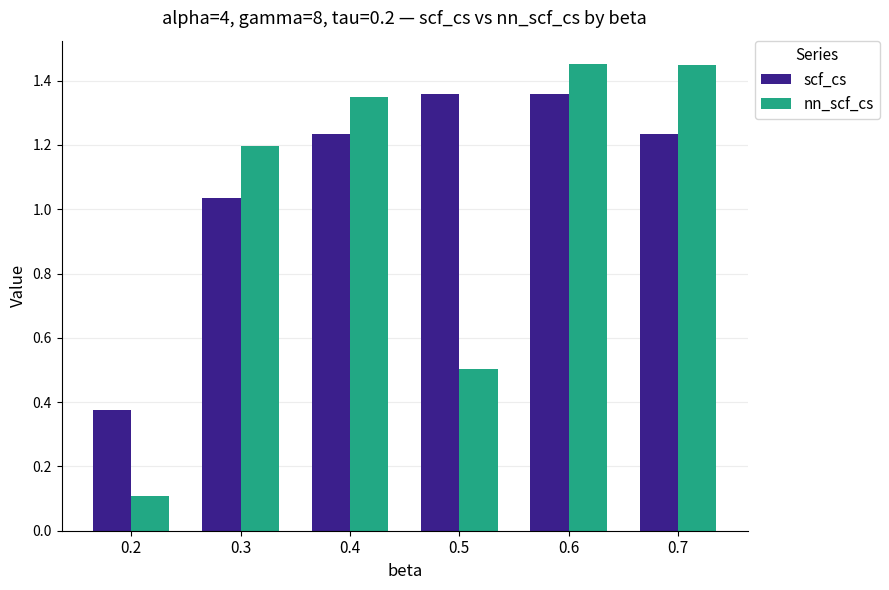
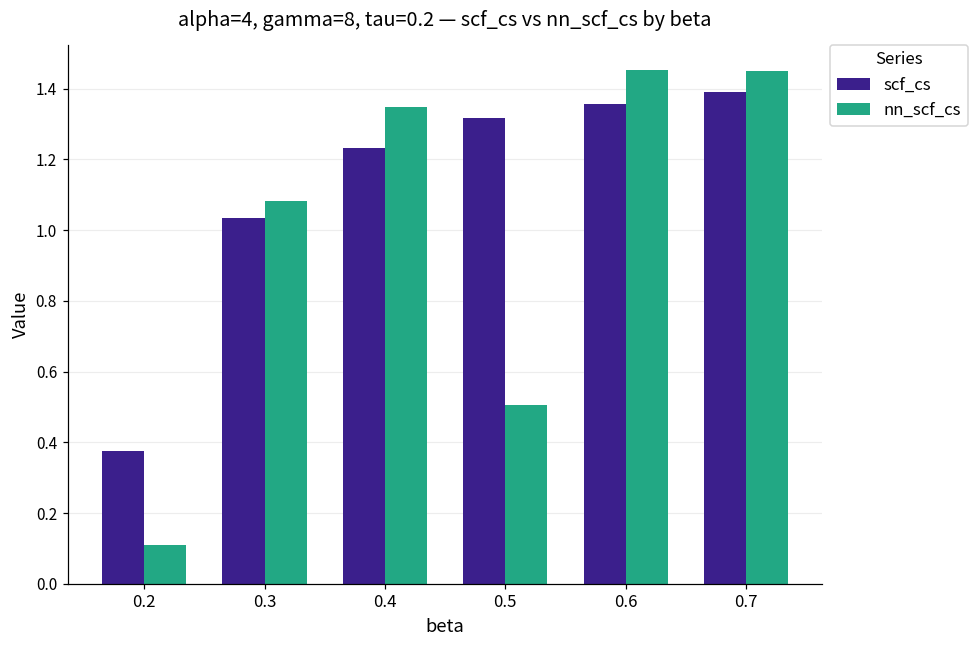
  {
    "scf_cs": {
      "0.2": 0.38,
      "0.3": 1.03,
      "0.4": 1.23,
-     "0.5": 1.36,
+     "0.5": 1.32,
      "0.6": 1.36,
-     "0.7": 1.23
+     "0.7": 1.39
    },
    "nn_scf_cs": {
      "0.2": 0.11,
-     "0.3": 1.20,
+     "0.3": 1.08,
      "0.4": 1.35,
      "0.5": 0.50,
      "0.6": 1.45,
      "0.7": 1.45
    }
  }
